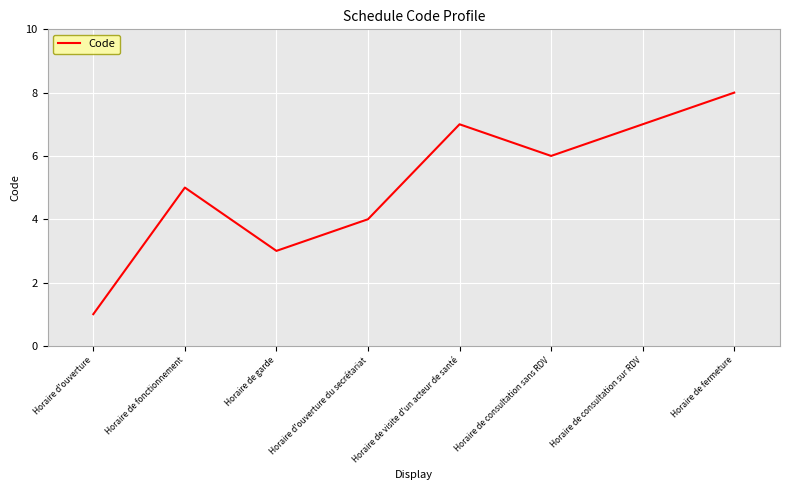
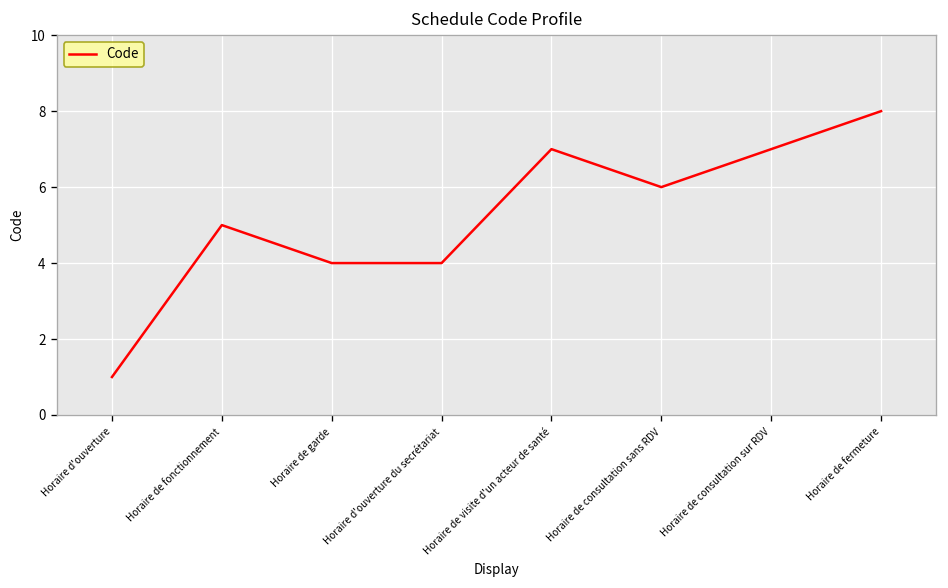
  {
    "Horaire d'ouverture": 1,
    "Horaire de fonctionnement": 5,
-   "Horaire de garde": 3,
+   "Horaire de garde": 4,
    "Horaire d'ouverture du secrétariat": 4,
    "Horaire de visite d'un acteur de santé": 7,
    "Horaire de consultation sans RDV": 6,
    "Horaire de consultation sur RDV": 7,
    "Horaire de fermeture": 8
  }
